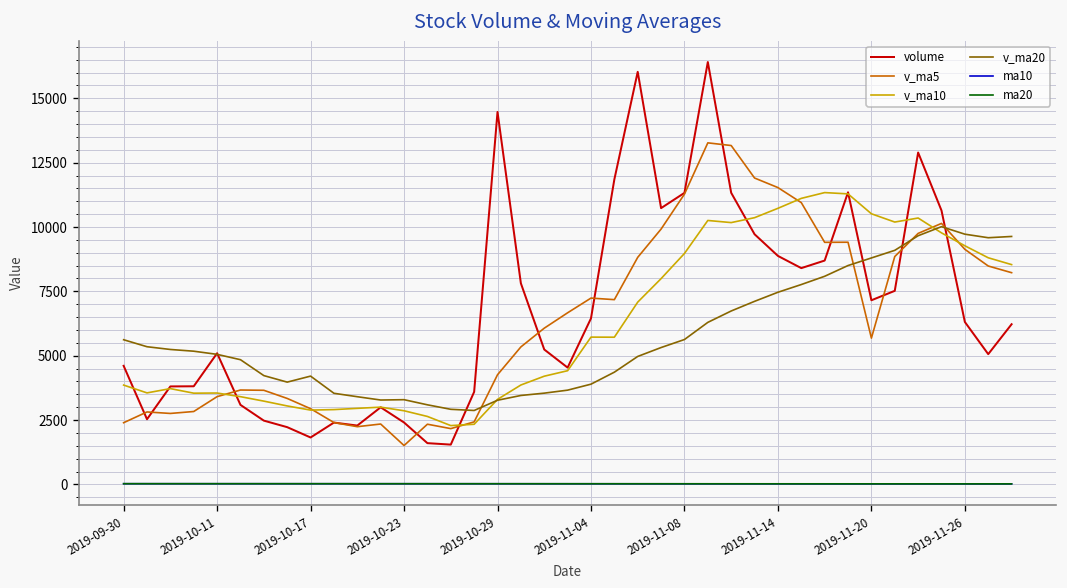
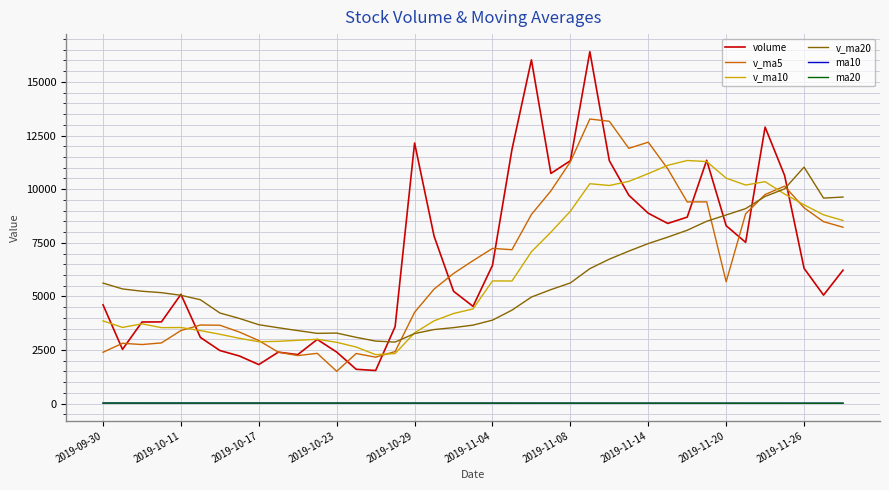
  {
    "volume": {
      "2019-09-30": 4600,
      "2019-10-17": 1800,
      "2019-10-23": 2400,
-     "2019-10-29": 14500,
+     "2019-10-29": 12200,
      "2019-11-04": 6500,
      "2019-11-14": 8900,
-     "2019-11-20": 7200,
+     "2019-11-20": 8300,
      "2019-11-26": 6300
    },
    "v_ma5": {
      "2019-09-30": 2400,
      "2019-10-11": 3400,
      "2019-10-23": 1500,
      "2019-10-29": 4300,
      "2019-11-04": 7200,
-     "2019-11-14": 11500,
+     "2019-11-14": 12200,
      "2019-11-20": 5700,
      "2019-11-26": 9100
    },
    "v_ma10": {
      "2019-09-30": 3900,
      "2019-10-11": 3500,
      "2019-10-23": 2900,
      "2019-11-04": 5700,
      "2019-11-08": 9000,
      "2019-11-14": 10700,
      "2019-11-20": 10500,
      "2019-11-26": 9300
    },
    "v_ma20": {
      "2019-09-30": 5600,
-     "2019-10-17": 4200,
+     "2019-10-17": 3700,
      "2019-10-23": 3300,
      "2019-11-04": 3900,
      "2019-11-08": 5600,
      "2019-11-14": 7500,
      "2019-11-20": 8800,
-     "2019-11-26": 9700
+     "2019-11-26": 11000
    },
    "ma20": {
      "2019-09-30": 0,
      "2019-10-11": 0,
      "2019-10-17": 0,
      "2019-10-23": 0,
      "2019-10-29": 0,
      "2019-11-04": 0,
      "2019-11-08": 0,
      "2019-11-14": 0,
      "2019-11-20": 0,
      "2019-11-26": 0
    }
  }
